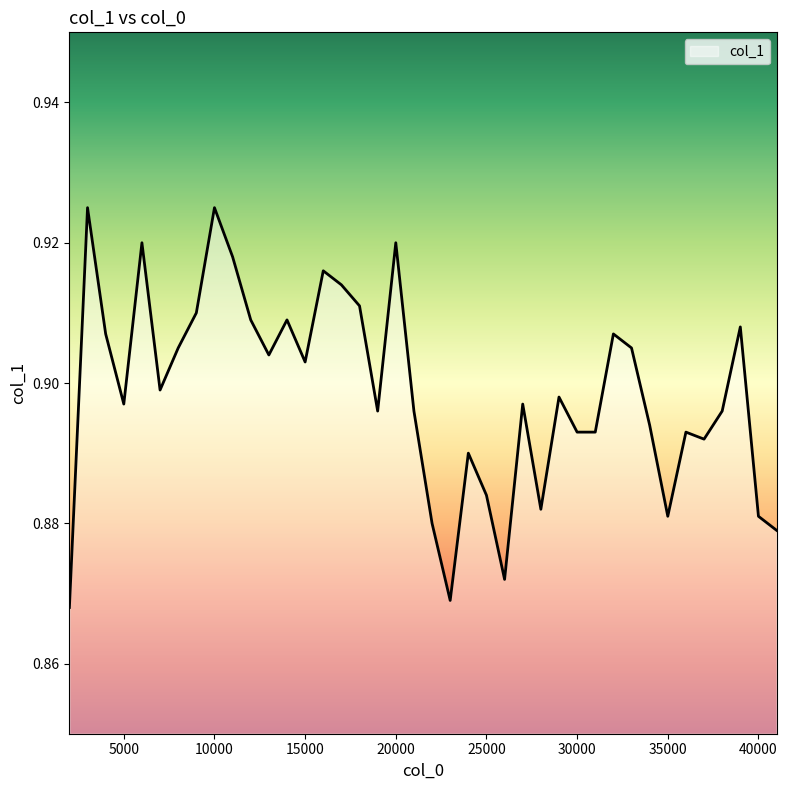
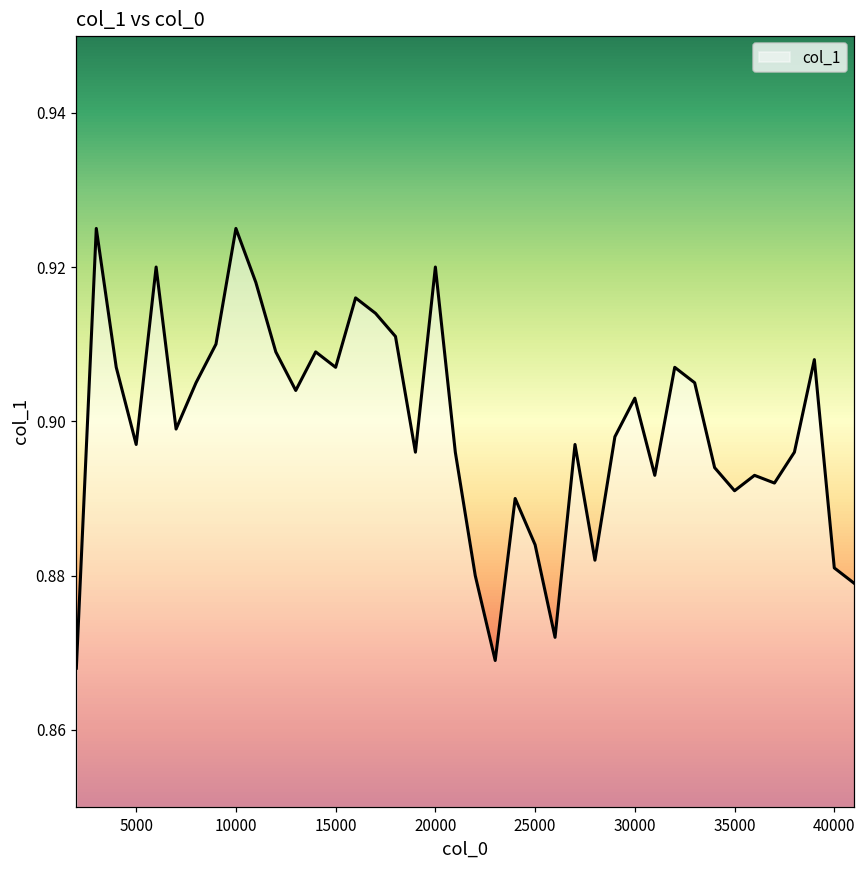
  {
    "5000": 0.897,
    "10000": 0.925,
-   "15000": 0.903,
+   "15000": 0.907,
    "20000": 0.920,
    "25000": 0.884,
-   "30000": 0.893,
-   "35000": 0.881,
+   "30000": 0.903,
+   "35000": 0.891,
    "40000": 0.881
  }
